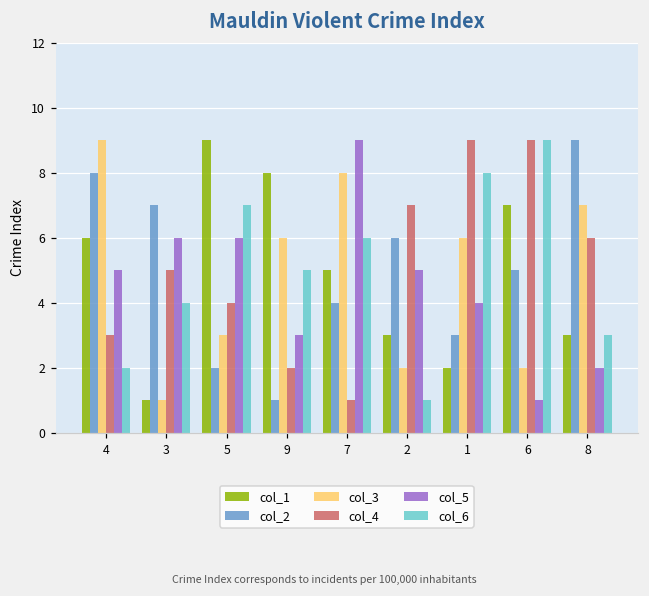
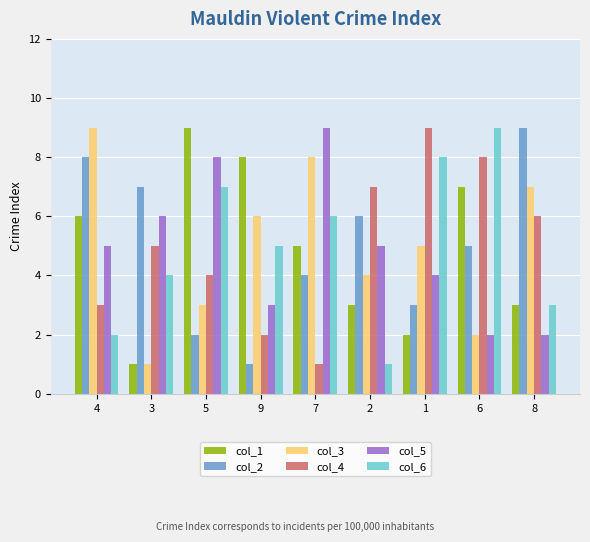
  {
    "col_1": {
      "4": 6,
      "3": 1,
      "5": 9,
      "9": 8,
      "7": 5,
      "2": 3,
      "1": 2,
      "6": 7,
      "8": 3
    },
    "col_3": {
      "4": 9,
      "3": 1,
      "5": 3,
      "9": 6,
      "7": 8,
-     "2": 2,
-     "1": 6,
+     "2": 4,
+     "1": 5,
      "6": 2,
      "8": 7
    },
    "col_4": {
      "4": 3,
      "3": 5,
      "5": 4,
      "9": 2,
      "7": 1,
      "2": 7,
      "1": 9,
-     "6": 9,
+     "6": 8,
      "8": 6
    },
    "col_5": {
      "4": 5,
      "3": 6,
-     "5": 6,
+     "5": 8,
      "9": 3,
      "7": 9,
      "2": 5,
      "1": 4,
-     "6": 1,
+     "6": 2,
      "8": 2
    }
  }
